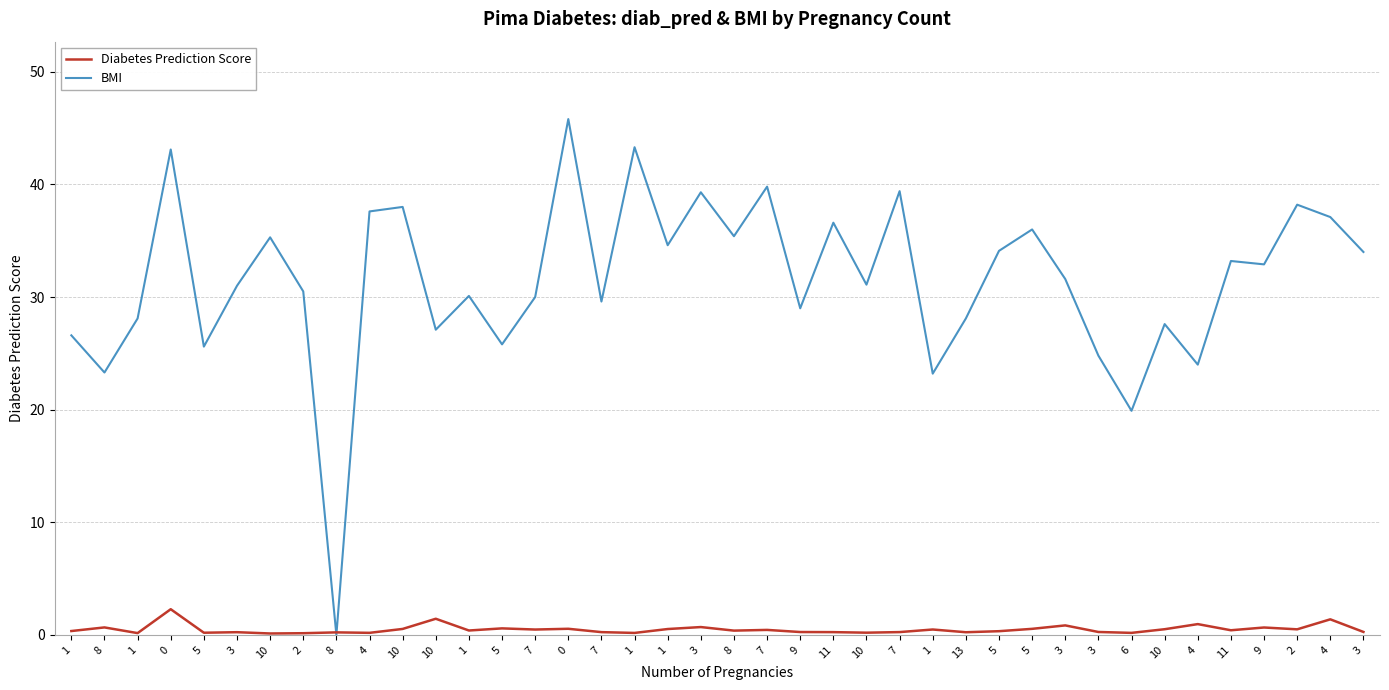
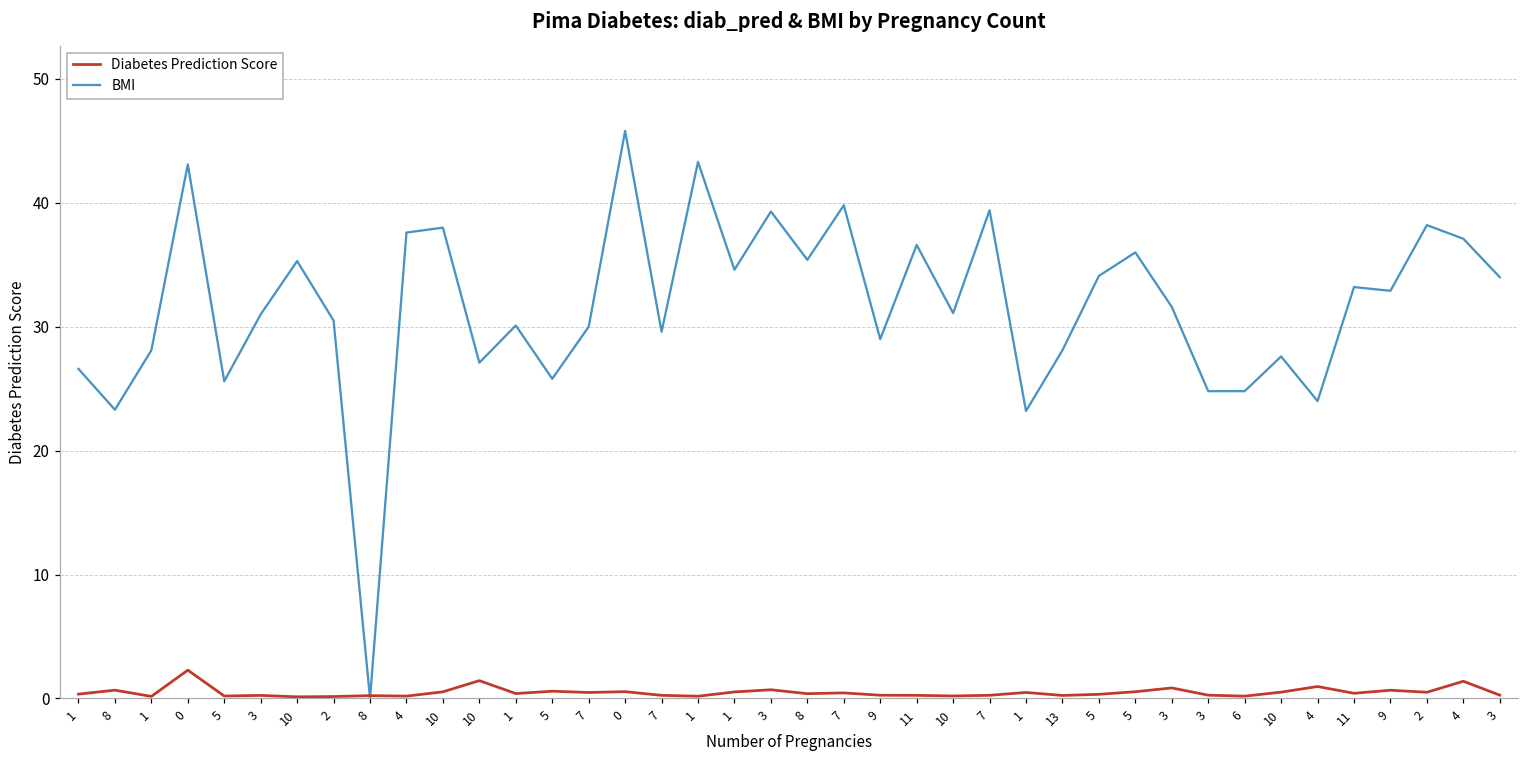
  {
    "Diabetes Prediction Score": {
      "13": 0.2,
      "6": 0.2
    },
    "BMI": {
      "13": 28.1,
-     "6": 19.9
+     "6": 24.8
    }
  }
